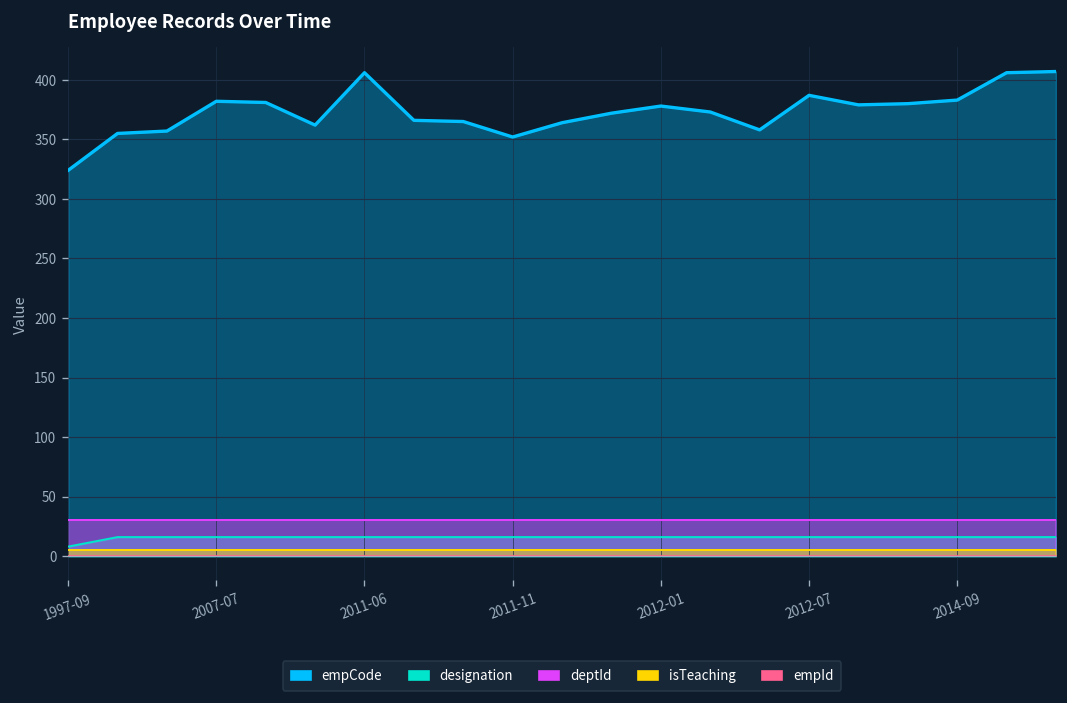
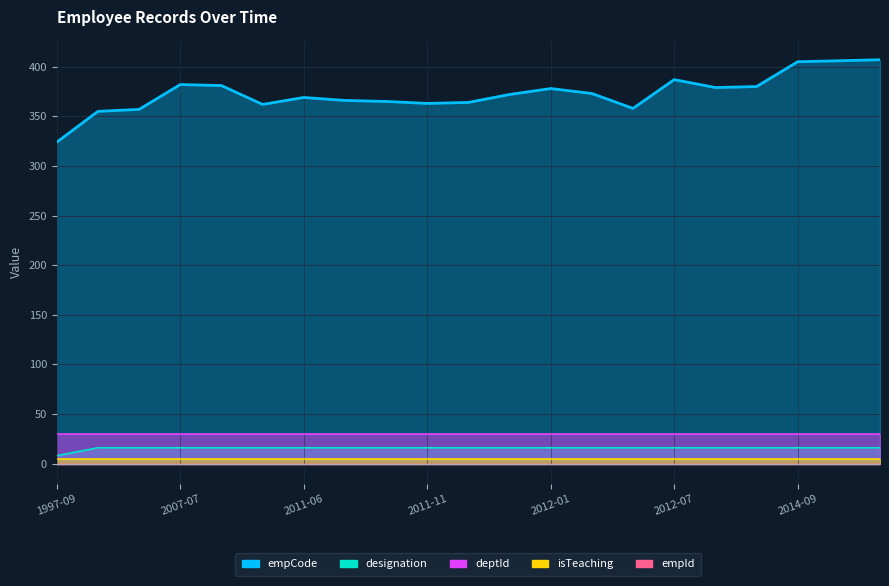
  {
    "empCode": {
      "1997-09": 320,
      "2007-07": 380,
-     "2011-06": 410,
-     "2011-11": 350,
+     "2011-06": 370,
+     "2011-11": 360,
      "2012-01": 380,
      "2012-07": 390,
-     "2014-09": 380
+     "2014-09": 410
    },
    "designation": {
      "1997-09": 10,
      "2007-07": 20,
      "2011-06": 20,
      "2011-11": 20,
      "2012-01": 20,
      "2012-07": 20,
      "2014-09": 20
    },
    "deptId": {
      "1997-09": 30,
      "2007-07": 30,
      "2011-06": 30,
      "2011-11": 30,
      "2012-01": 30,
      "2012-07": 30,
      "2014-09": 30
    },
    "isTeaching": {
      "1997-09": 10,
      "2007-07": 10,
      "2011-06": 10,
      "2011-11": 10,
      "2012-01": 10,
      "2012-07": 10,
      "2014-09": 10
    },
    "empId": {
      "1997-09": 0,
      "2007-07": 0,
      "2011-06": 0,
      "2011-11": 0,
      "2012-01": 0,
      "2012-07": 0,
      "2014-09": 0
    }
  }
